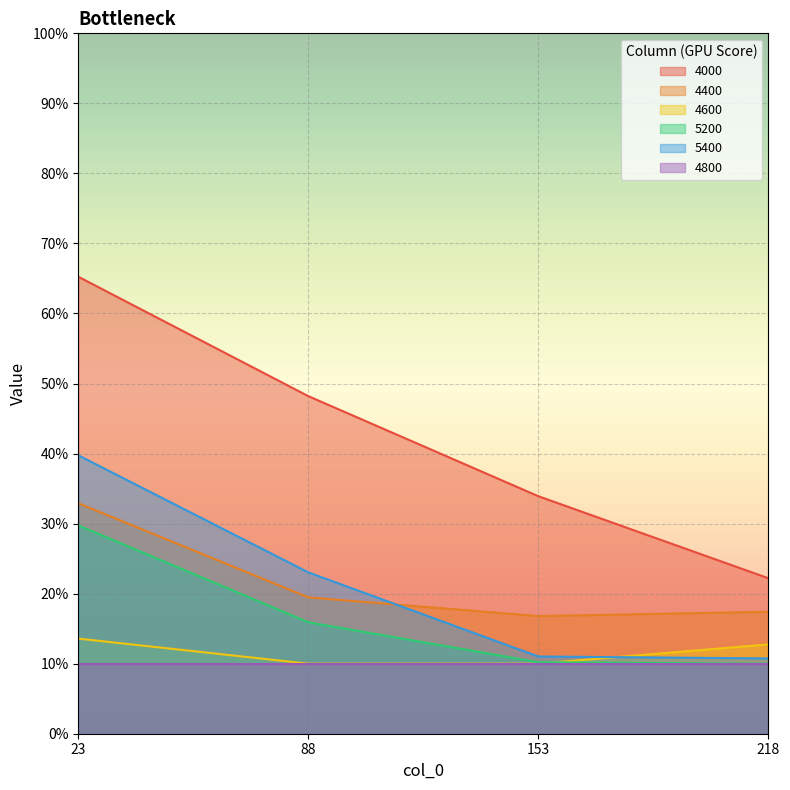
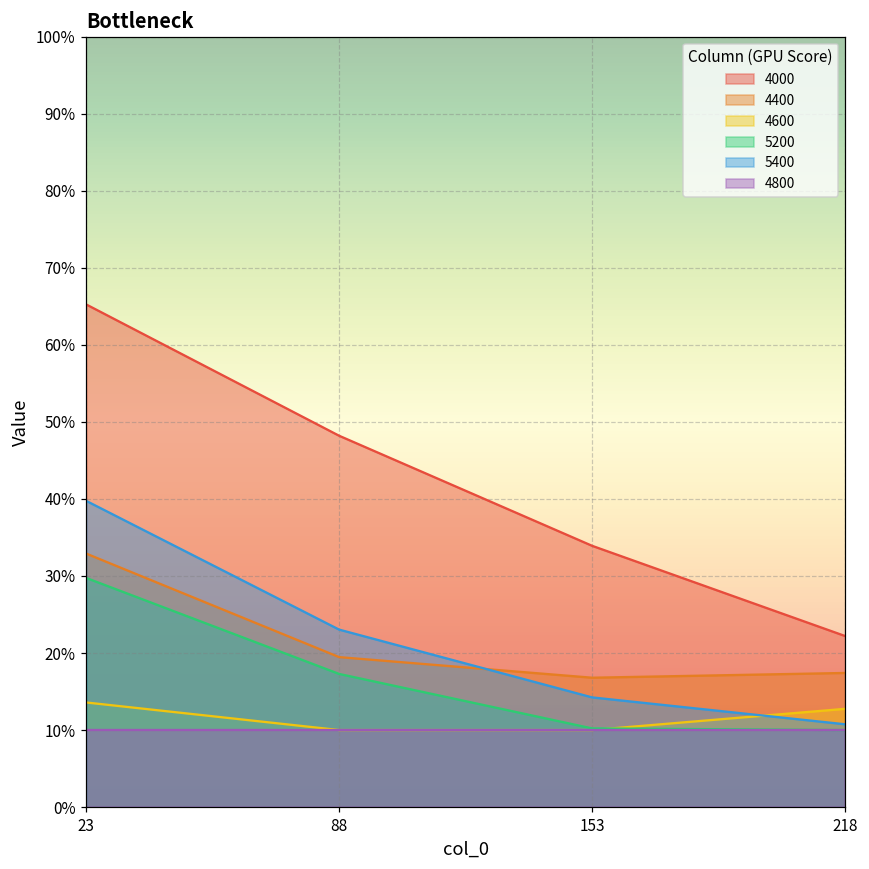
  {
    "5200": {
      "23": "30%",
-     "88": "16%"
+     "88": "17%"
    },
    "5400": {
      "23": "40%",
      "88": "23%",
-     "153": "11%",
+     "153": "14%",
      "218": "11%"
    },
    "4800": {
      "23": "10%"
    }
  }
